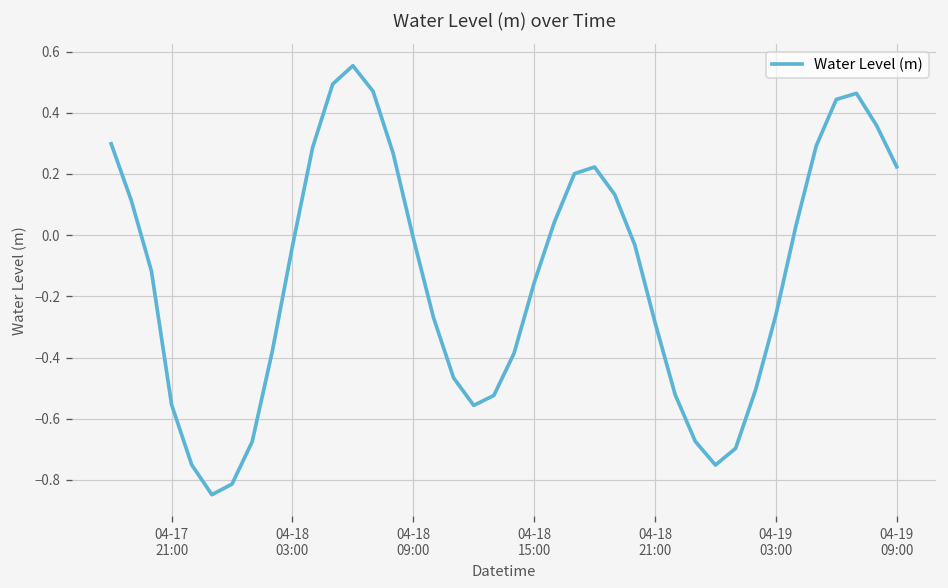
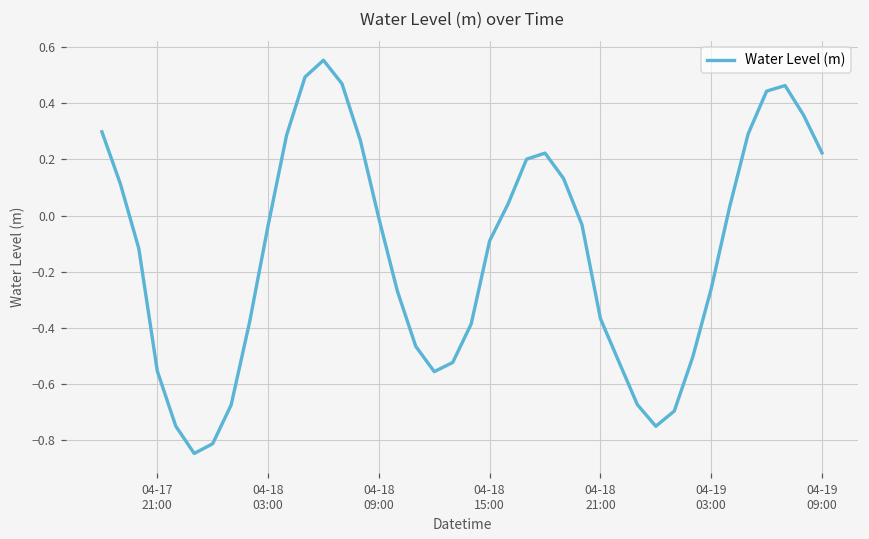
  {
    "04-17 21:00": -0.55,
    "04-18 03:00": -0.04,
    "04-18 09:00": -0.01,
-   "04-18 15:00": -0.16,
-   "04-18 21:00": -0.28,
+   "04-18 15:00": -0.09,
+   "04-18 21:00": -0.37,
    "04-19 03:00": -0.26,
    "04-19 09:00": 0.22
  }
